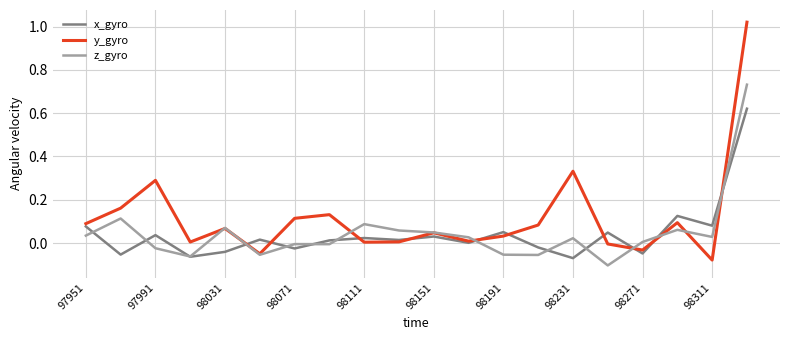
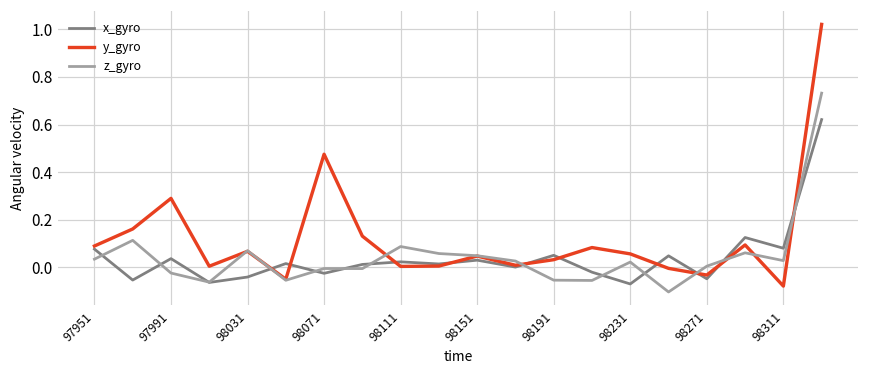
  {
    "y_gyro": {
      "97951": 0.09,
      "97991": 0.29,
-     "98071": 0.11,
+     "98071": 0.48,
      "98111": 0.00,
      "98191": 0.03,
-     "98231": 0.33,
+     "98231": 0.06,
      "98271": -0.03,
      "98311": -0.08
    }
  }
